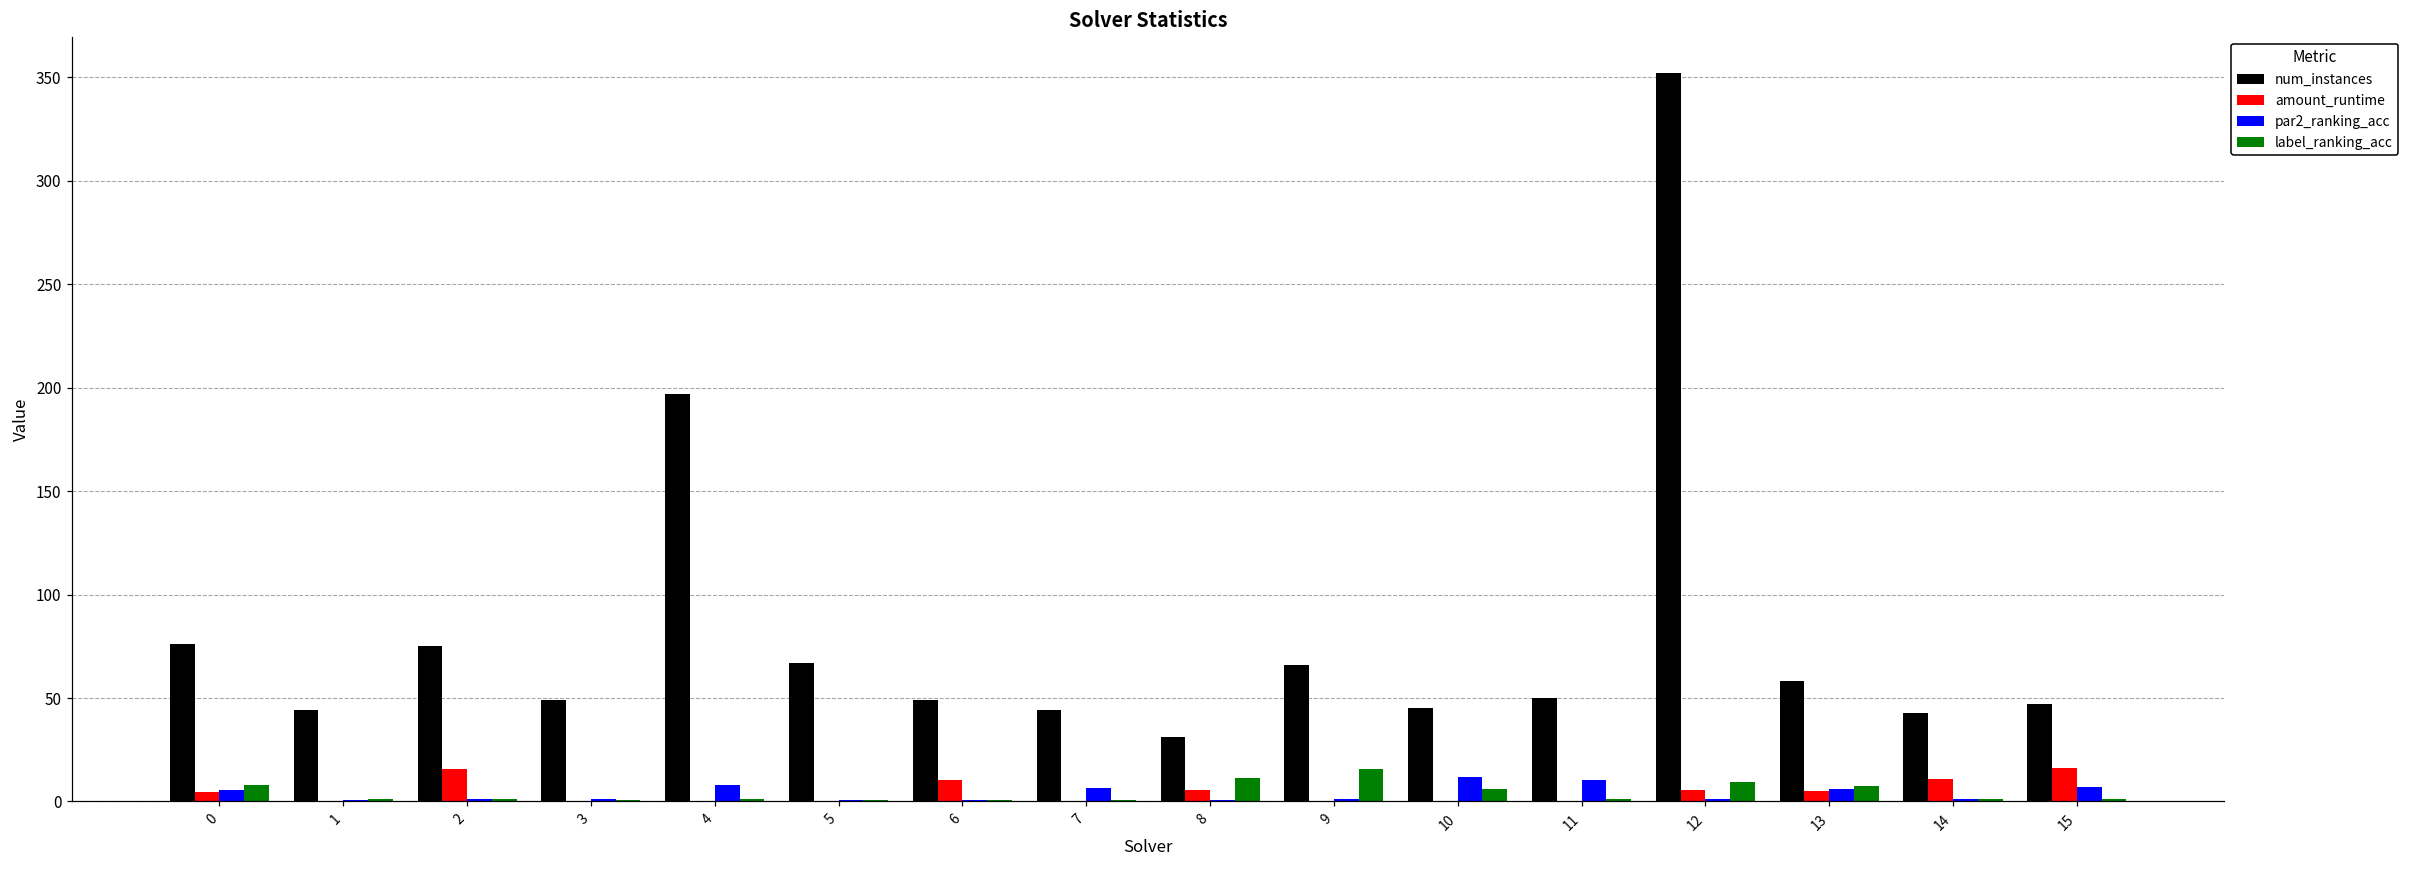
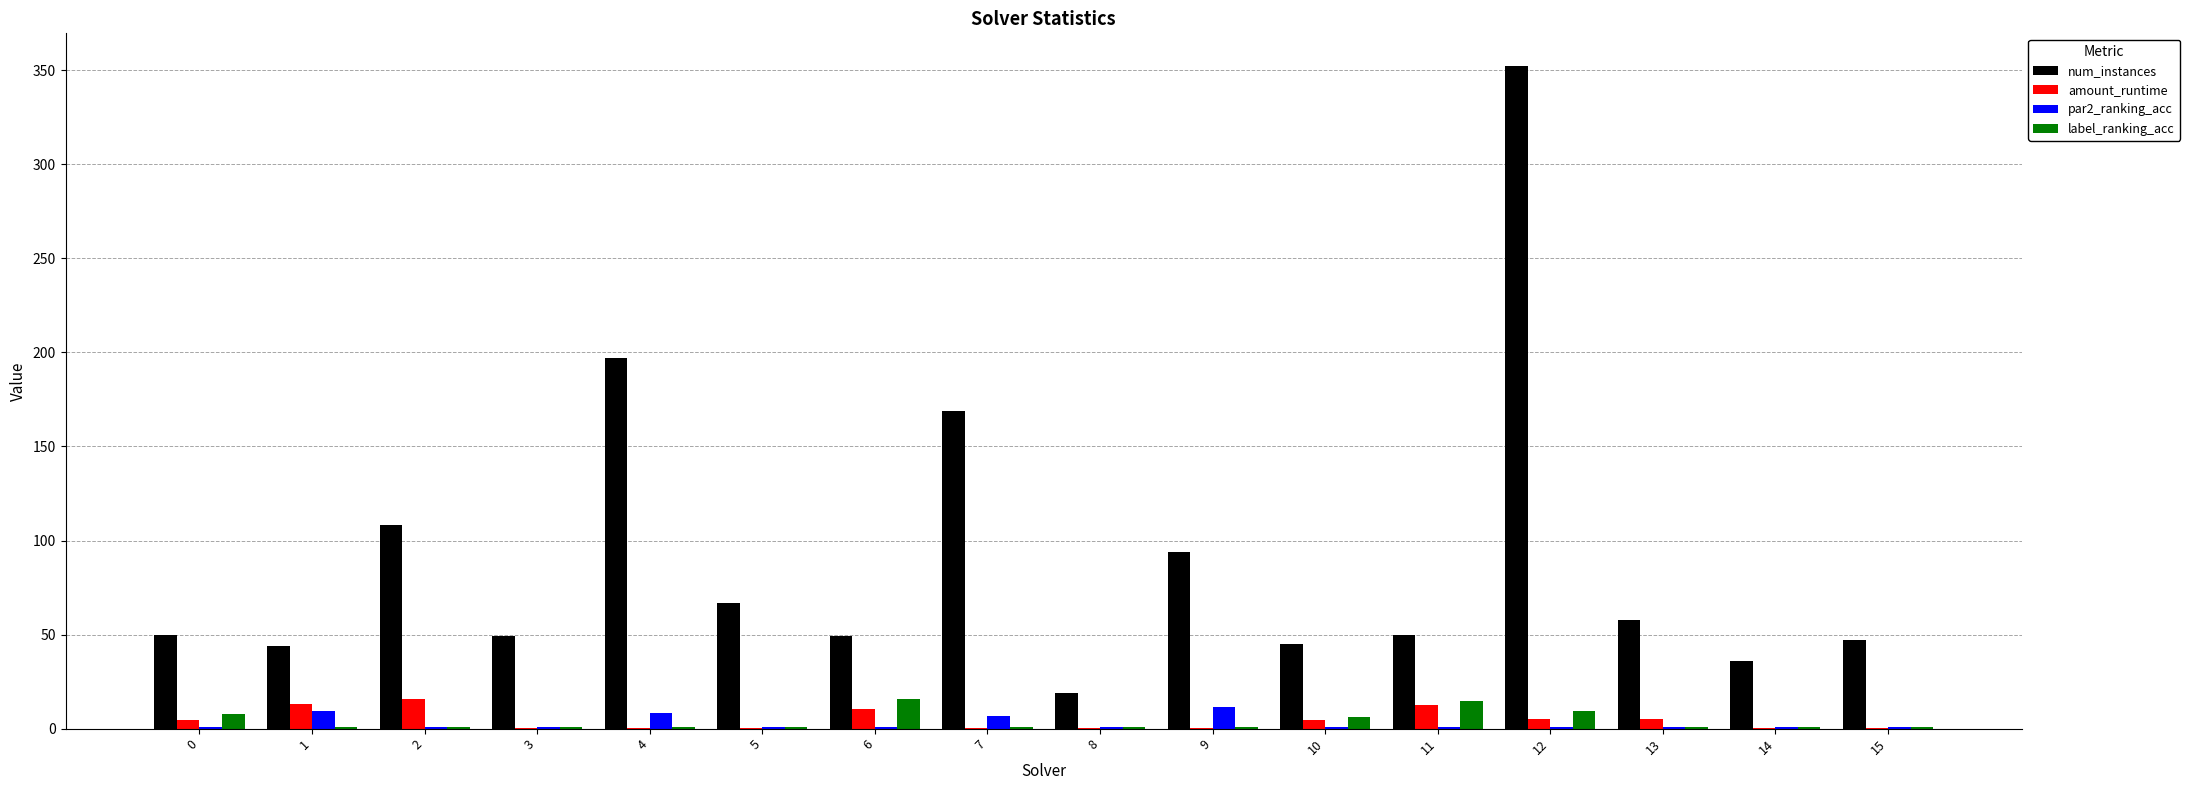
  {
    "num_instances": {
-     "0": 76,
+     "0": 50,
      "1": 44,
-     "2": 75,
+     "2": 108,
      "3": 49,
      "4": 197,
      "5": 67,
      "6": 49,
-     "7": 44,
-     "8": 31,
-     "9": 66,
+     "7": 169,
+     "8": 19,
+     "9": 94,
      "10": 45,
      "11": 50,
      "12": 352,
      "13": 58,
-     "14": 43,
+     "14": 36,
      "15": 47
    },
    "amount_runtime": {
      "0": 5,
-     "1": 0,
+     "1": 13,
      "2": 16,
      "6": 11,
-     "8": 6,
-     "10": 0,
-     "11": 0,
+     "8": 0,
+     "10": 4,
+     "11": 13,
      "12": 5,
      "13": 5,
-     "14": 11,
-     "15": 16
+     "14": 0,
+     "15": 0
    },
    "par2_ranking_acc": {
-     "0": 6,
-     "1": 1,
+     "0": 1,
+     "1": 9,
      "4": 8,
      "7": 6,
-     "9": 1,
-     "10": 12,
-     "11": 10,
-     "13": 6,
-     "15": 7
+     "9": 12,
+     "10": 1,
+     "11": 1,
+     "13": 1,
+     "15": 1
    },
    "label_ranking_acc": {
      "0": 8,
-     "6": 1,
-     "8": 11,
-     "9": 16,
+     "6": 16,
+     "8": 1,
+     "9": 1,
      "10": 6,
-     "11": 1,
+     "11": 15,
      "12": 9,
-     "13": 8
+     "13": 1
    }
  }
